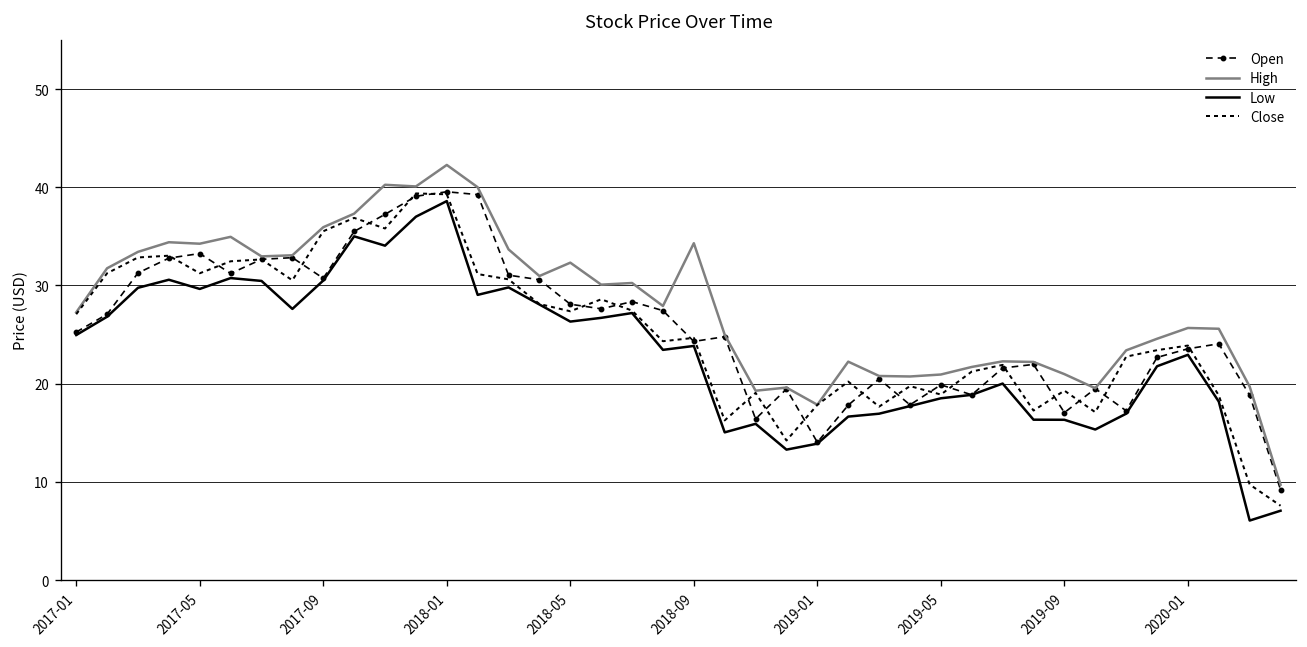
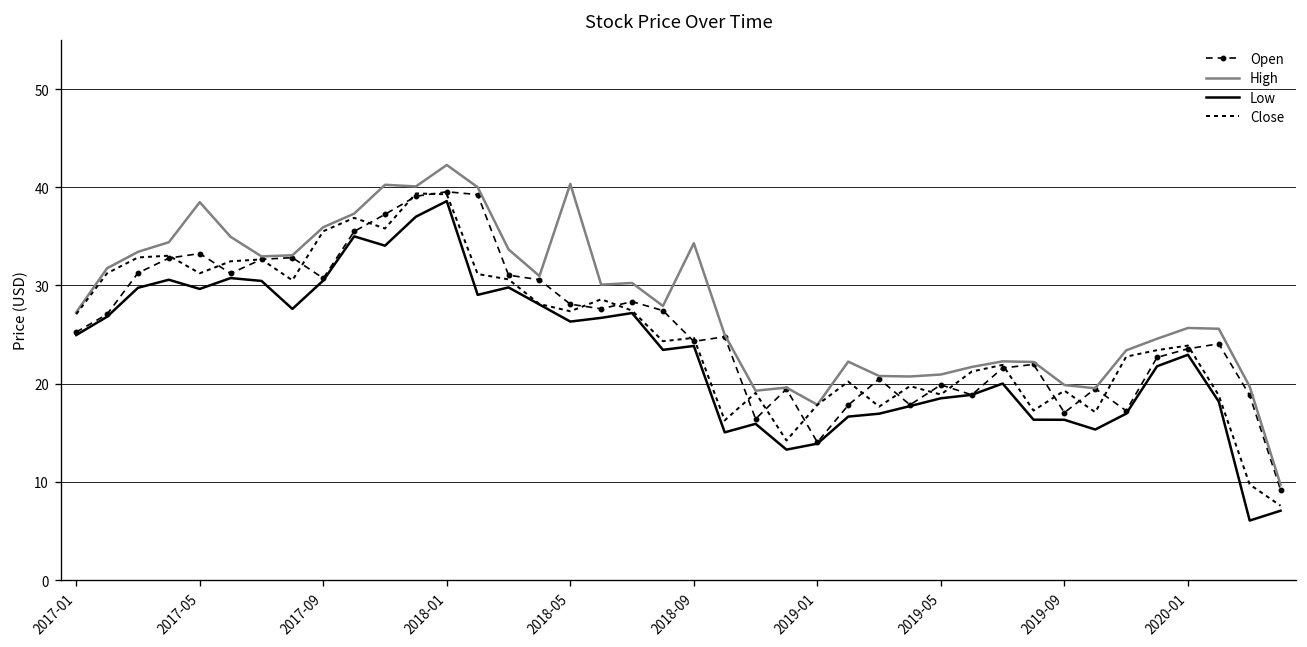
  {
    "High": {
-     "2017-05": 34,
+     "2017-05": 38,
      "2017-09": 36,
      "2018-01": 42,
-     "2018-05": 32,
+     "2018-05": 40,
      "2018-09": 34,
      "2019-05": 21,
-     "2019-09": 21,
+     "2019-09": 20,
      "2020-01": 26
    }
  }
